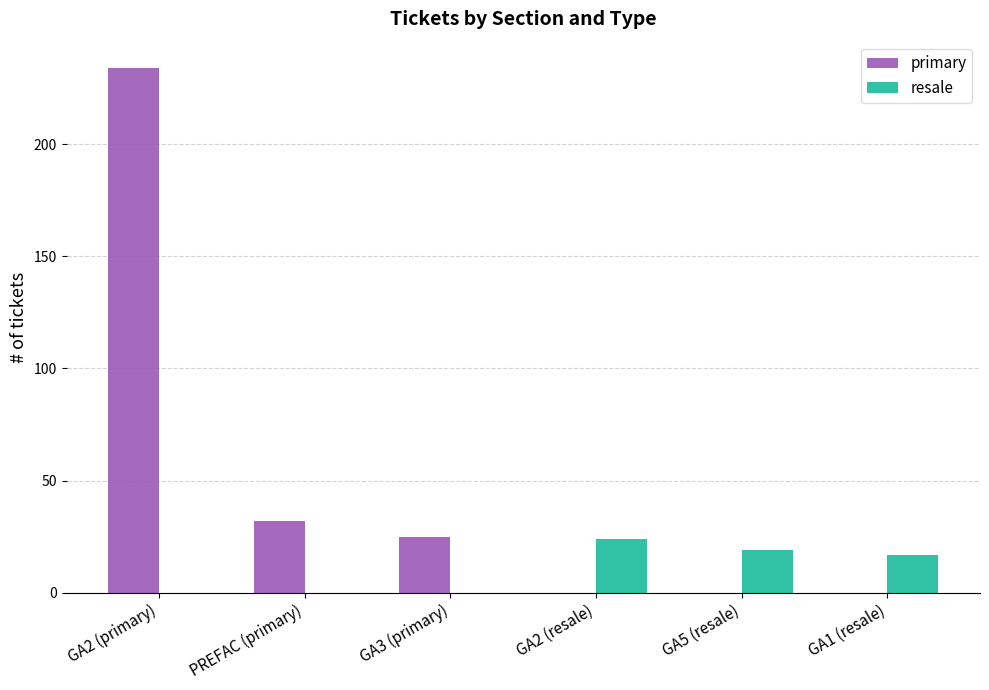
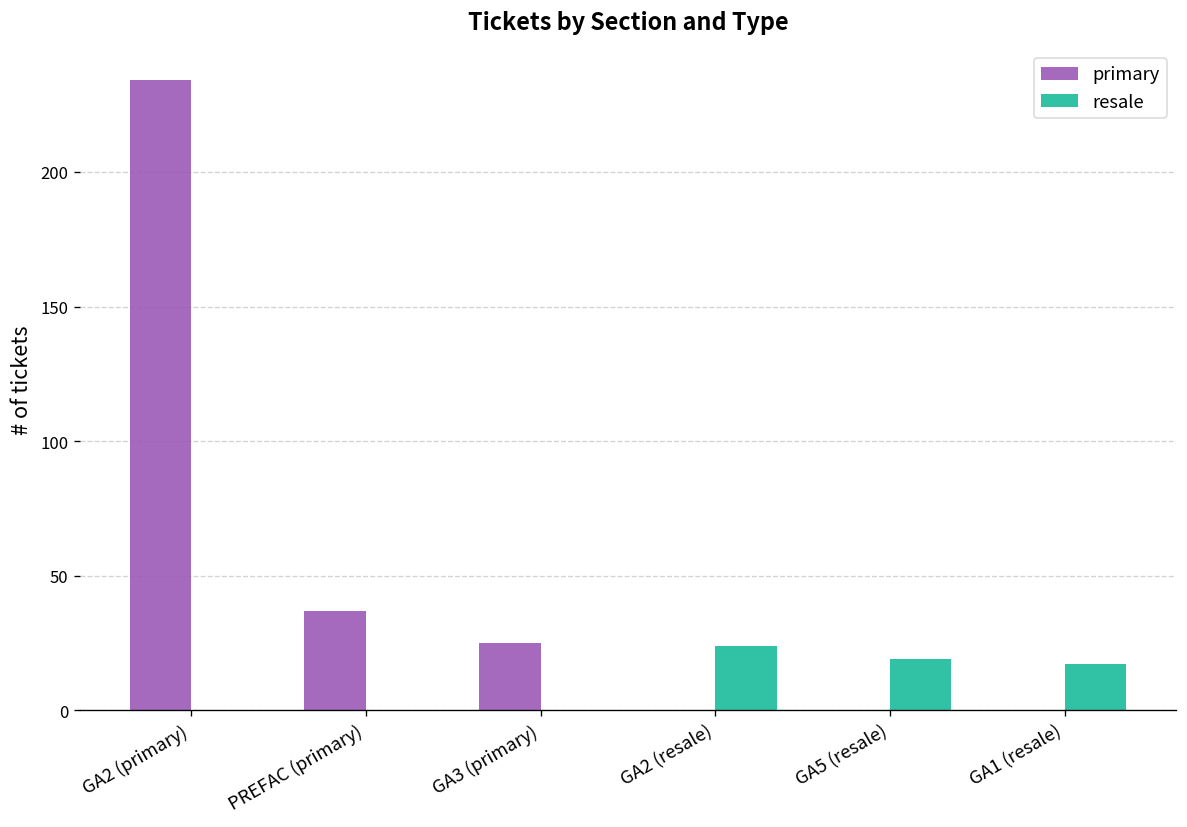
  {
    "primary": {
      "GA2 (primary)": 234,
-     "PREFAC (primary)": 32,
+     "PREFAC (primary)": 37,
      "GA3 (primary)": 25,
      "GA2 (resale)": 0,
      "GA5 (resale)": 0,
      "GA1 (resale)": 0
    },
    "resale": {
      "GA2 (primary)": 0,
      "PREFAC (primary)": 0,
      "GA3 (primary)": 0,
      "GA2 (resale)": 24,
      "GA5 (resale)": 19,
      "GA1 (resale)": 17
    }
  }
